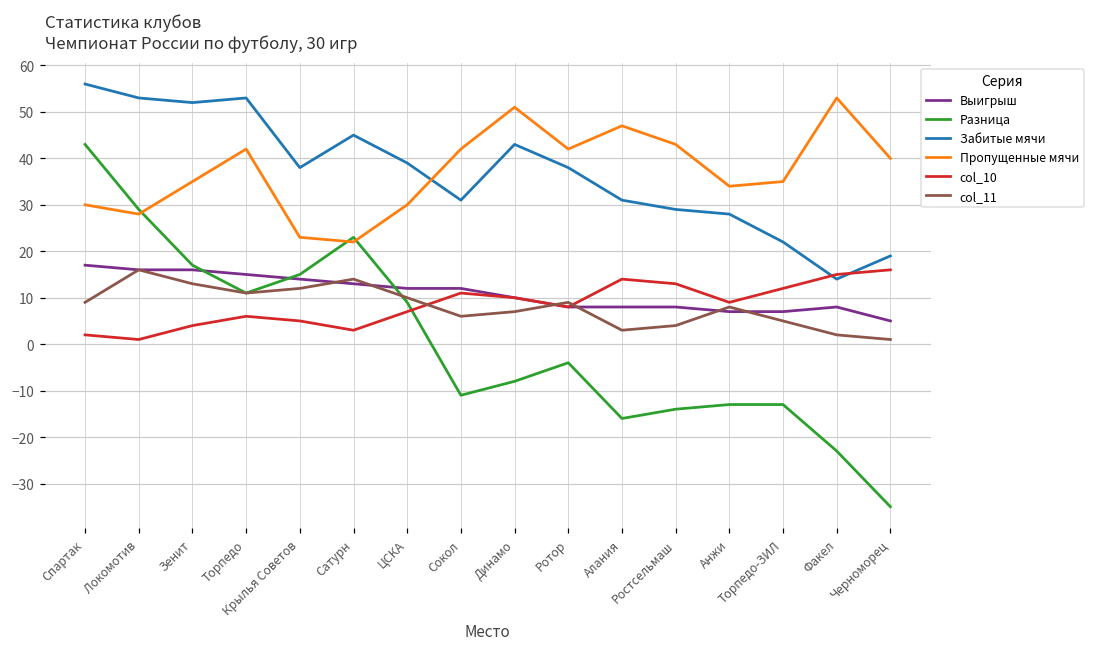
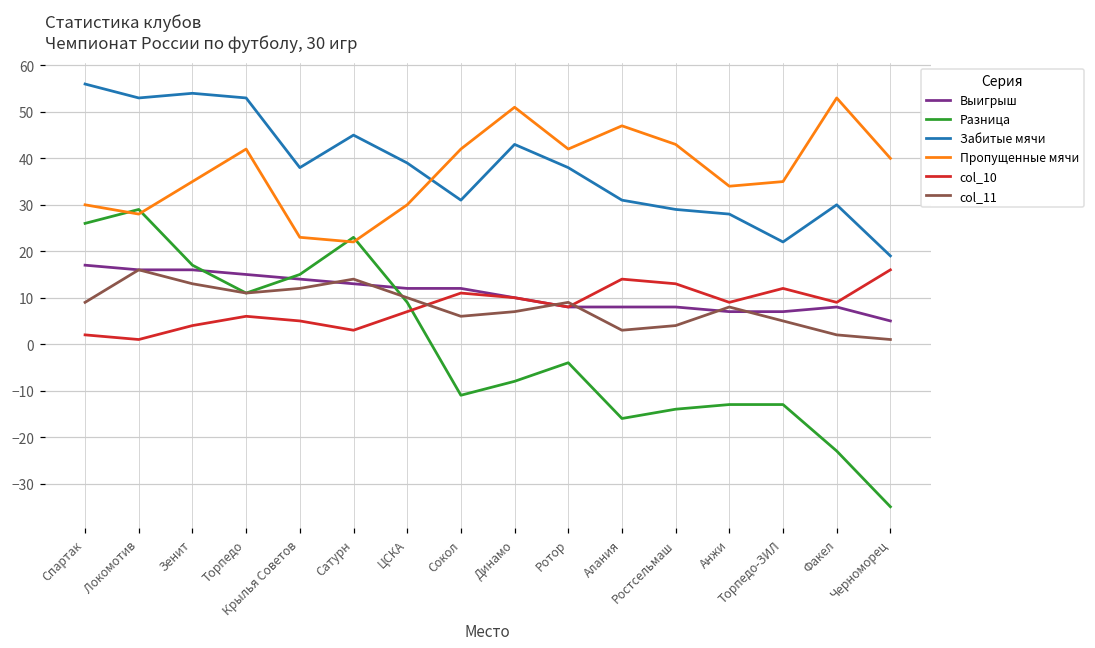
  {
    "Выигрыш": {
      "Спартак": 17,
      "Зенит": 16,
      "Торпедо": 15,
      "Крылья Советов": 14,
      "Сатурн": 13,
      "ЦСКА": 12,
      "Сокол": 12,
      "Алания": 8,
      "Ростсельмаш": 8,
      "Анжи": 7,
      "Торпедо-ЗИЛ": 7,
      "Факел": 8,
      "Черноморец": 5
    },
    "Разница": {
-     "Спартак": 43,
+     "Спартак": 26,
      "Локомотив": 29,
      "Зенит": 17,
      "Крылья Советов": 15,
      "Сатурн": 23,
      "ЦСКА": 9,
      "Сокол": -11,
      "Динамо": -8,
      "Ротор": -4,
      "Алания": -16,
      "Ростсельмаш": -14,
      "Анжи": -13,
      "Торпедо-ЗИЛ": -13,
      "Факел": -23,
      "Черноморец": -35
    },
    "Забитые мячи": {
      "Спартак": 56,
      "Локомотив": 53,
-     "Зенит": 52,
+     "Зенит": 54,
      "Торпедо": 53,
      "Крылья Советов": 38,
      "Сатурн": 45,
      "ЦСКА": 39,
      "Сокол": 31,
      "Динамо": 43,
      "Ротор": 38,
      "Алания": 31,
      "Ростсельмаш": 29,
      "Анжи": 28,
      "Торпедо-ЗИЛ": 22,
-     "Факел": 14,
+     "Факел": 30,
      "Черноморец": 19
    },
    "Пропущенные мячи": {
      "Спартак": 30,
      "Локомотив": 28,
      "Зенит": 35,
      "Торпедо": 42,
      "Крылья Советов": 23,
      "Сатурн": 22,
      "ЦСКА": 30,
      "Сокол": 42,
      "Динамо": 51,
      "Ротор": 42,
      "Алания": 47,
      "Ростсельмаш": 43,
      "Анжи": 34,
      "Торпедо-ЗИЛ": 35,
      "Факел": 53,
      "Черноморец": 40
    },
    "col_10": {
      "Спартак": 2,
      "Локомотив": 1,
      "Зенит": 4,
      "Торпедо": 6,
      "Крылья Советов": 5,
      "Сатурн": 3,
      "ЦСКА": 7,
      "Сокол": 11,
      "Алания": 14,
      "Ростсельмаш": 13,
      "Анжи": 9,
      "Торпедо-ЗИЛ": 12,
-     "Факел": 15,
+     "Факел": 9,
      "Черноморец": 16
    },
    "col_11": {
      "Спартак": 9,
      "Зенит": 13,
      "Крылья Советов": 12,
      "Сатурн": 14,
      "ЦСКА": 10,
      "Сокол": 6,
      "Динамо": 7,
      "Ротор": 9,
      "Алания": 3,
      "Ростсельмаш": 4,
      "Анжи": 8,
      "Торпедо-ЗИЛ": 5,
      "Факел": 2,
      "Черноморец": 1
    }
  }
